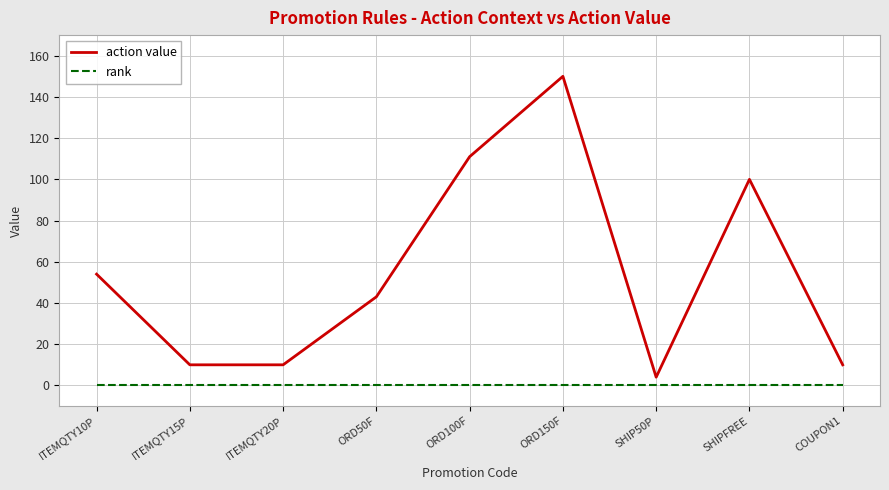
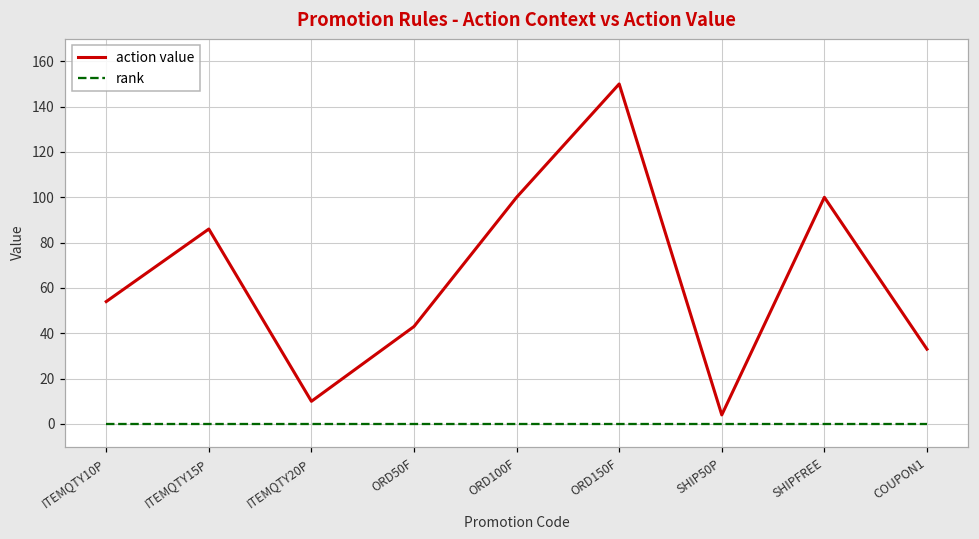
  {
    "action value": {
      "ITEMQTY10P": 54,
-     "ITEMQTY15P": 10,
+     "ITEMQTY15P": 86,
      "ITEMQTY20P": 10,
      "ORD50F": 43,
-     "ORD100F": 111,
+     "ORD100F": 100,
      "ORD150F": 150,
      "SHIP50P": 4,
      "SHIPFREE": 100,
-     "COUPON1": 10
+     "COUPON1": 33
    },
    "rank": {
      "ITEMQTY10P": 0,
      "ITEMQTY15P": 0,
      "ITEMQTY20P": 0,
      "ORD50F": 0,
      "ORD100F": 0,
      "ORD150F": 0,
      "SHIP50P": 0,
      "SHIPFREE": 0,
      "COUPON1": 0
    }
  }
